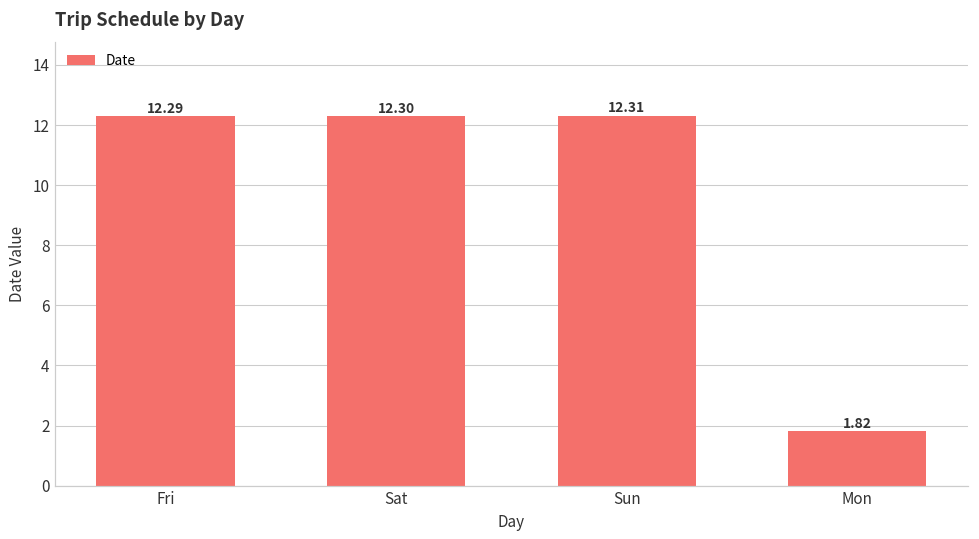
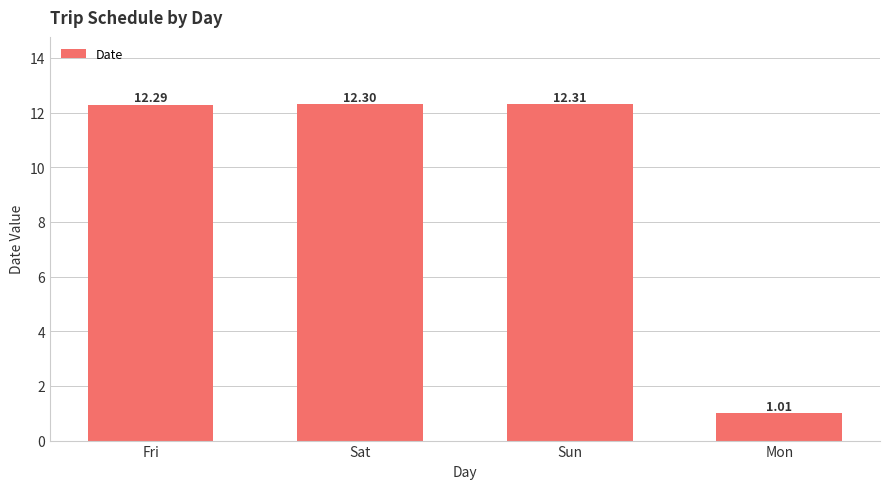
  {
    "Fri": 12.29,
    "Sat": 12.30,
    "Sun": 12.31,
-   "Mon": 1.82
+   "Mon": 1.01
  }
